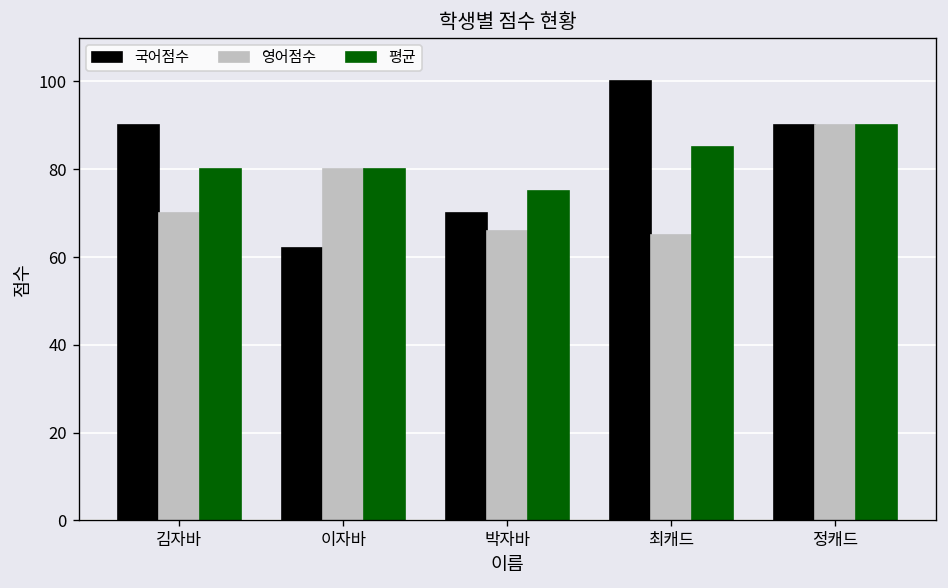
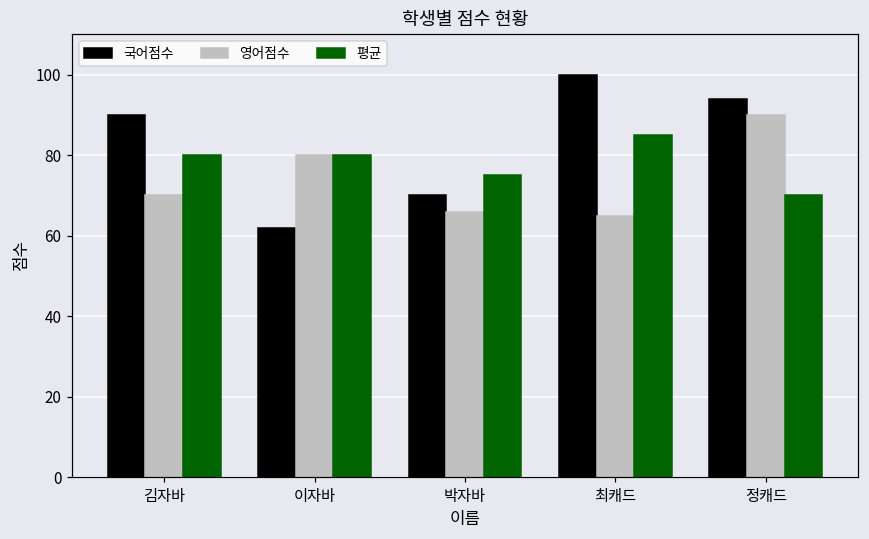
  {
    "국어점수": {
      "김자바": 90,
      "이자바": 62,
      "박자바": 70,
      "최캐드": 100,
-     "정캐드": 90
+     "정캐드": 94
    },
    "영어점수": {
      "김자바": 70,
      "이자바": 80,
      "박자바": 66,
      "최캐드": 65,
      "정캐드": 90
    },
    "평균": {
      "김자바": 80,
      "이자바": 80,
      "박자바": 75,
      "최캐드": 85,
-     "정캐드": 90
+     "정캐드": 70
    }
  }
